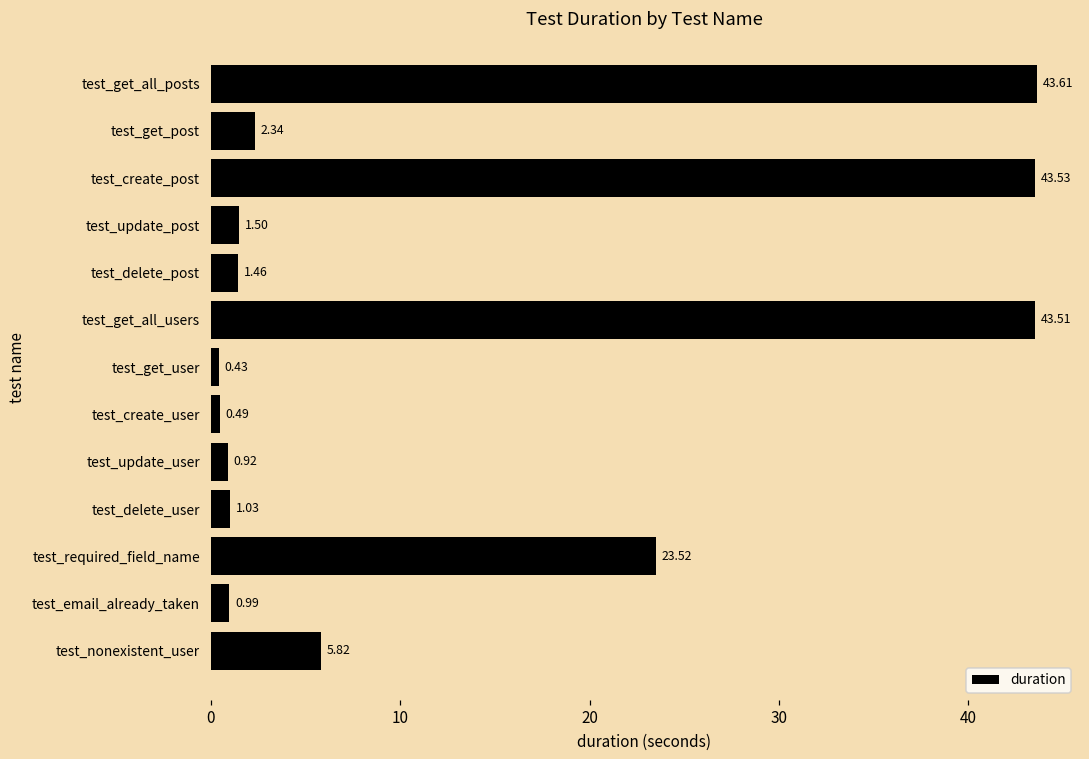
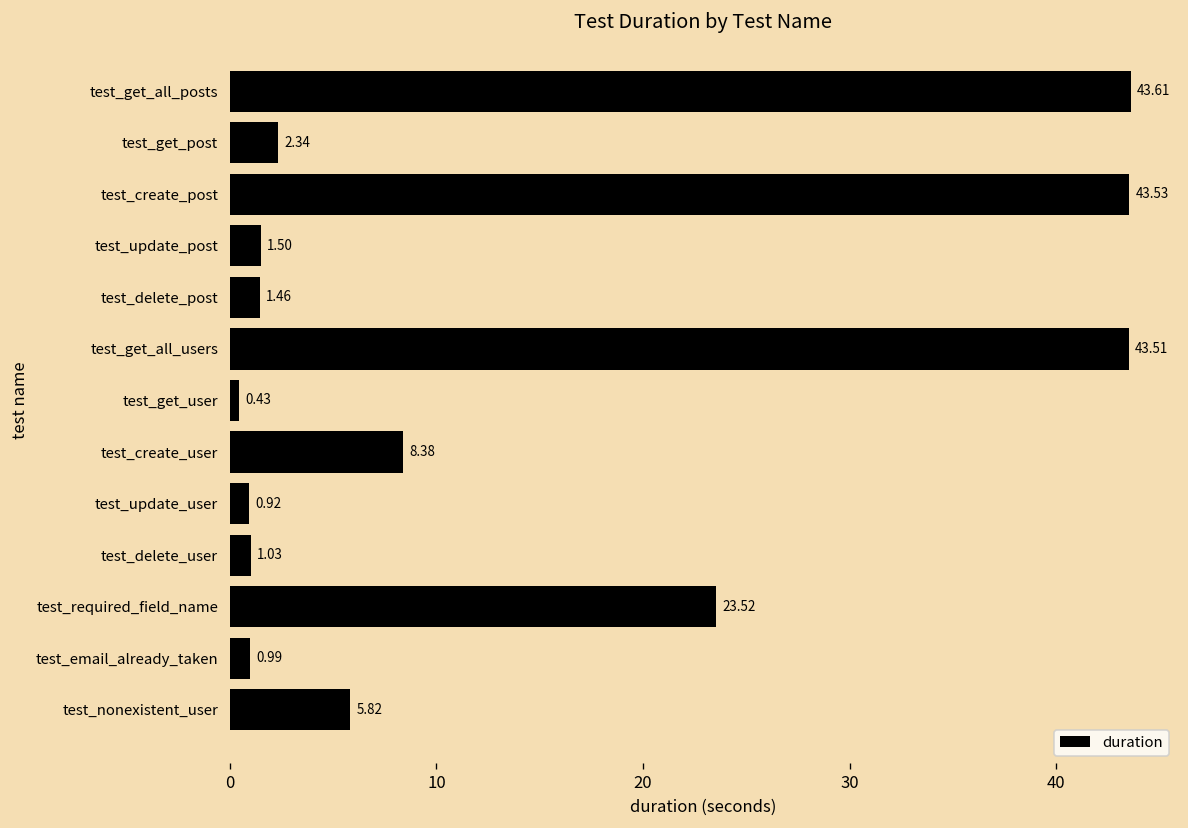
  {
    "test_get_all_posts": 43.61,
    "test_get_post": 2.34,
    "test_create_post": 43.53,
    "test_update_post": 1.50,
    "test_delete_post": 1.46,
    "test_get_all_users": 43.51,
    "test_get_user": 0.43,
-   "test_create_user": 0.49,
+   "test_create_user": 8.38,
    "test_update_user": 0.92,
    "test_delete_user": 1.03,
    "test_required_field_name": 23.52,
    "test_email_already_taken": 0.99,
    "test_nonexistent_user": 5.82
  }
